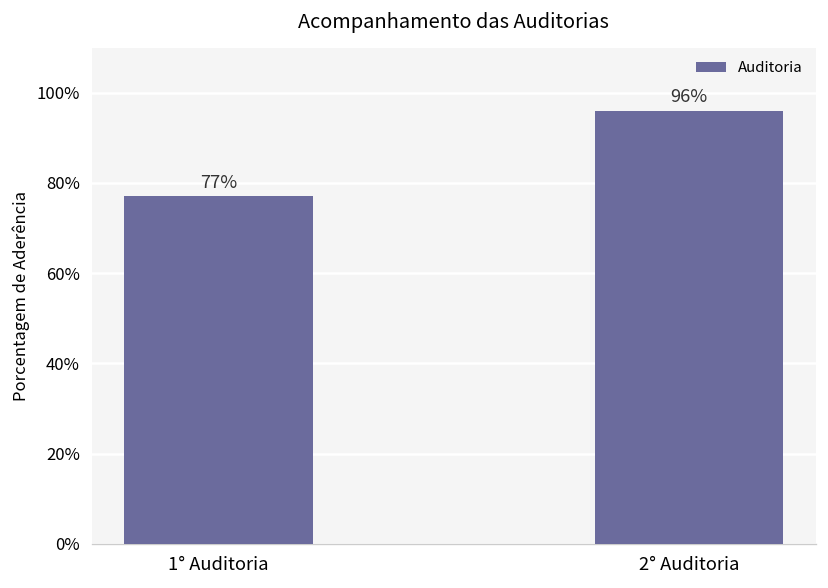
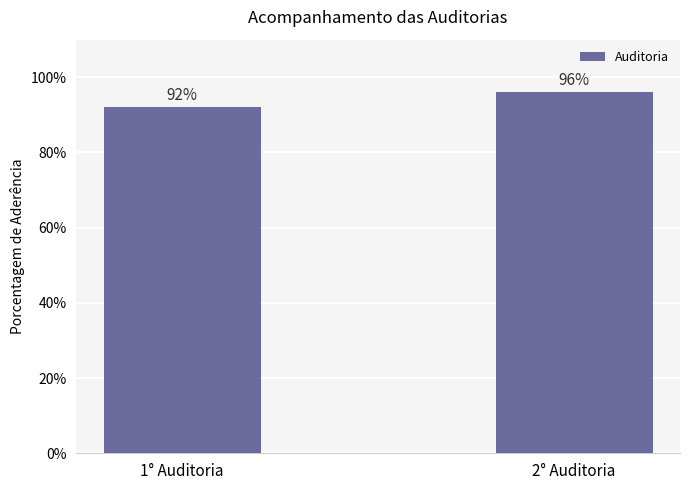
  {
-   "1° Auditoria": "77%",
+   "1° Auditoria": "92%",
    "2° Auditoria": "96%"
  }
